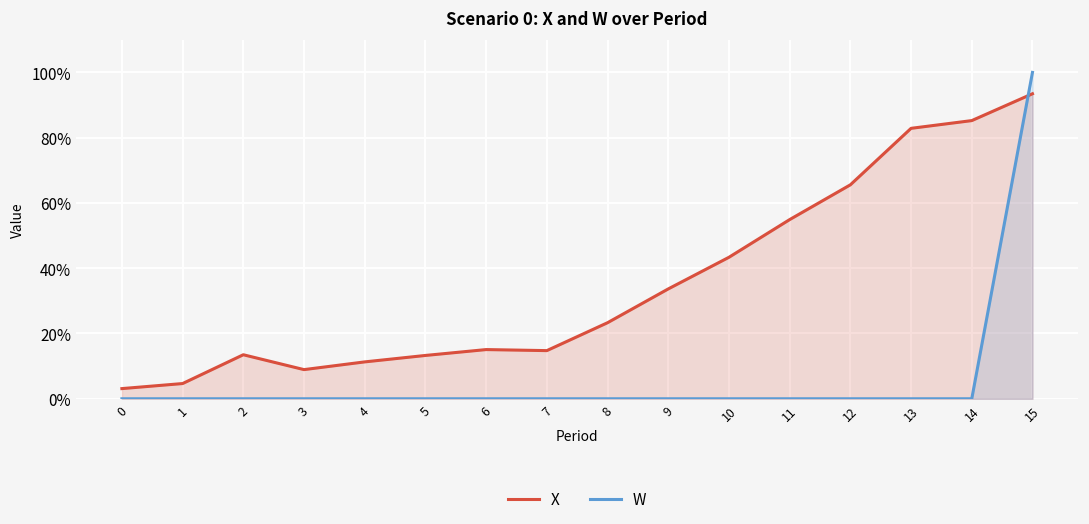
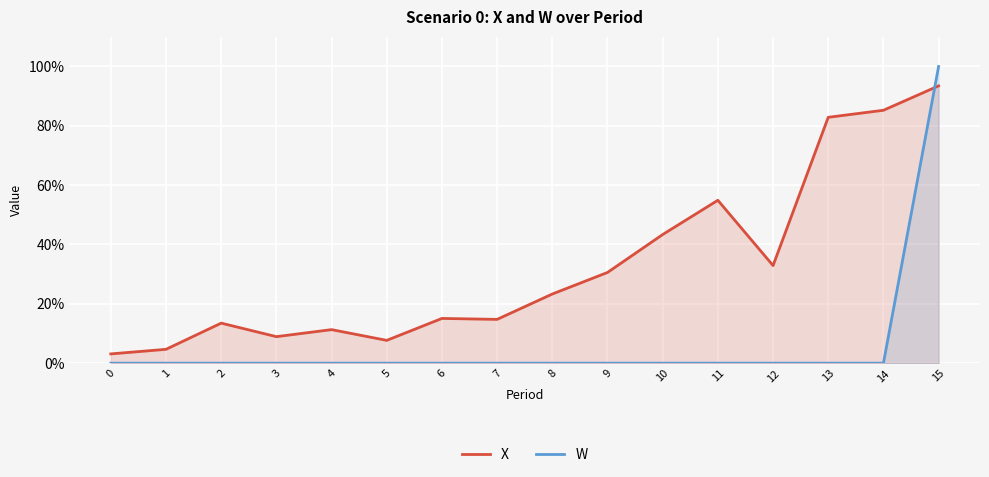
  {
    "X": {
      "0": "3%",
      "1": "5%",
      "2": "13%",
      "3": "9%",
      "4": "11%",
-     "5": "13%",
+     "5": "8%",
      "6": "15%",
      "7": "15%",
      "8": "23%",
-     "9": "34%",
+     "9": "31%",
      "10": "43%",
      "11": "55%",
-     "12": "66%",
+     "12": "33%",
      "13": "83%",
      "14": "85%",
      "15": "93%"
    },
    "W": {
      "0": "0%",
      "1": "0%",
      "2": "0%",
      "3": "0%",
      "4": "0%",
      "5": "0%",
      "6": "0%",
      "7": "0%",
      "8": "0%",
      "9": "0%",
      "10": "0%",
      "11": "0%",
      "12": "0%",
      "13": "0%",
      "14": "0%",
      "15": "100%"
    }
  }
